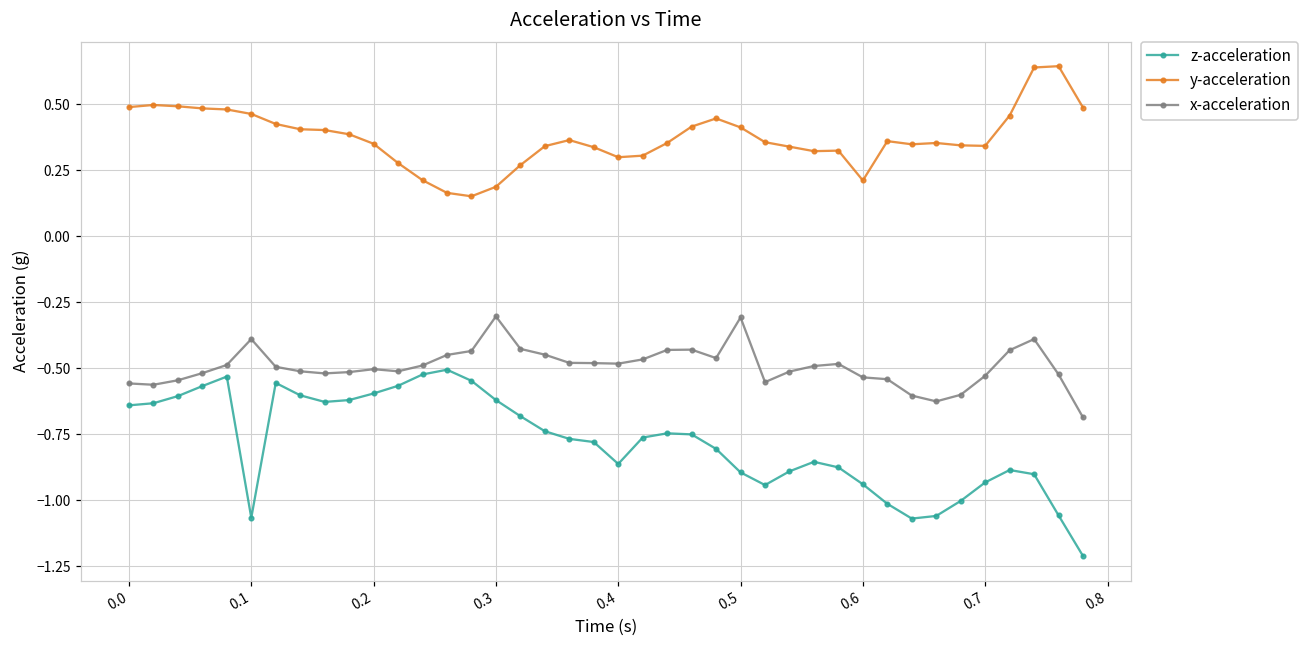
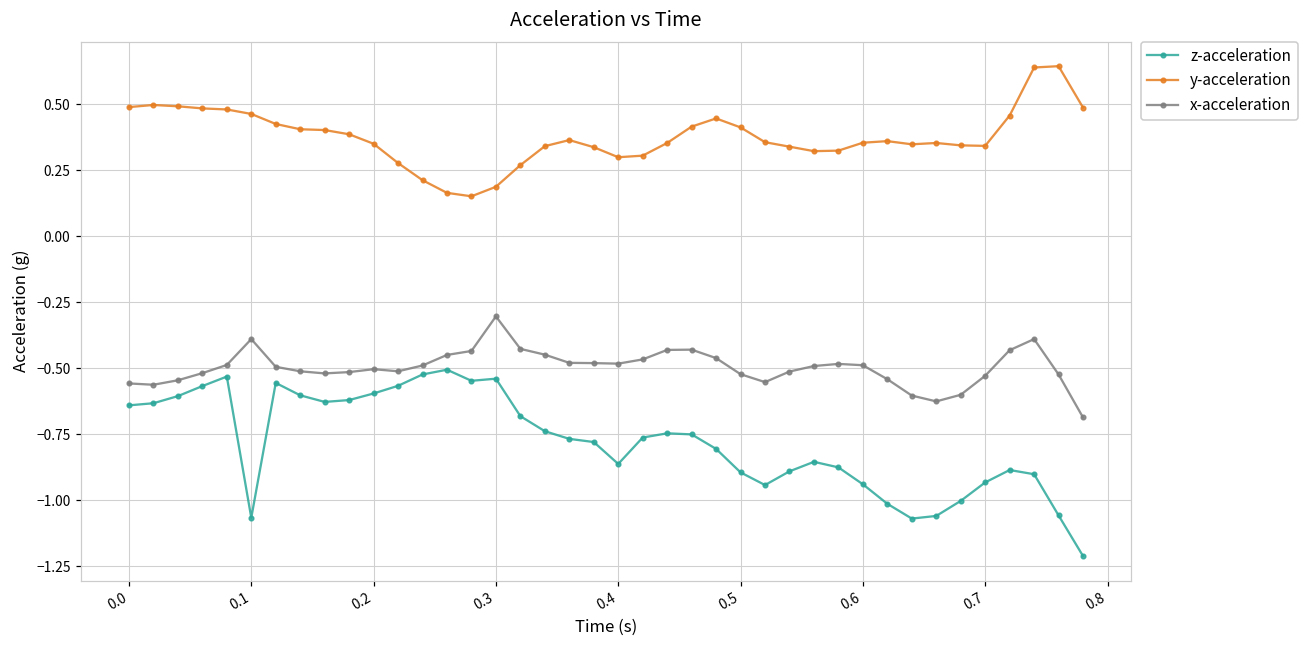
  {
    "z-acceleration": {
      "0.0": -0.64,
      "0.1": -1.07,
      "0.2": -0.60,
-     "0.3": -0.62,
+     "0.3": -0.54,
      "0.4": -0.86,
      "0.5": -0.90,
      "0.6": -0.94,
      "0.7": -0.93
    },
    "y-acceleration": {
      "0.0": 0.49,
      "0.1": 0.46,
      "0.2": 0.35,
      "0.3": 0.19,
      "0.4": 0.30,
      "0.5": 0.41,
-     "0.6": 0.21,
+     "0.6": 0.35,
      "0.7": 0.34
    },
    "x-acceleration": {
      "0.0": -0.56,
      "0.1": -0.39,
      "0.2": -0.50,
      "0.3": -0.30,
      "0.4": -0.48,
-     "0.5": -0.31,
-     "0.6": -0.54,
+     "0.5": -0.52,
+     "0.6": -0.49,
      "0.7": -0.53
    }
  }
